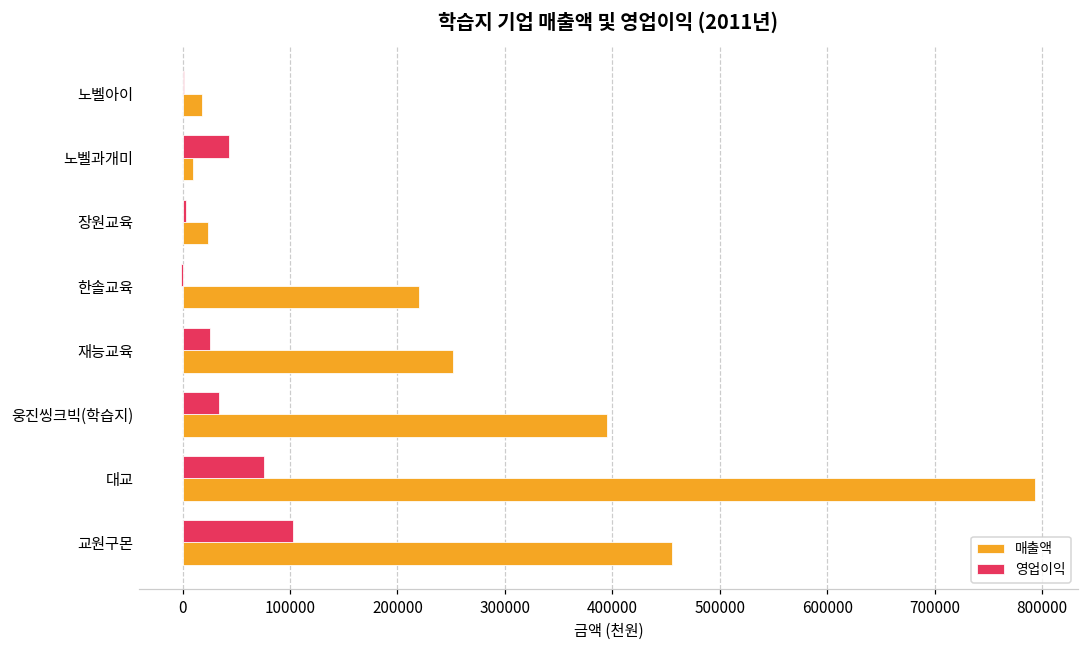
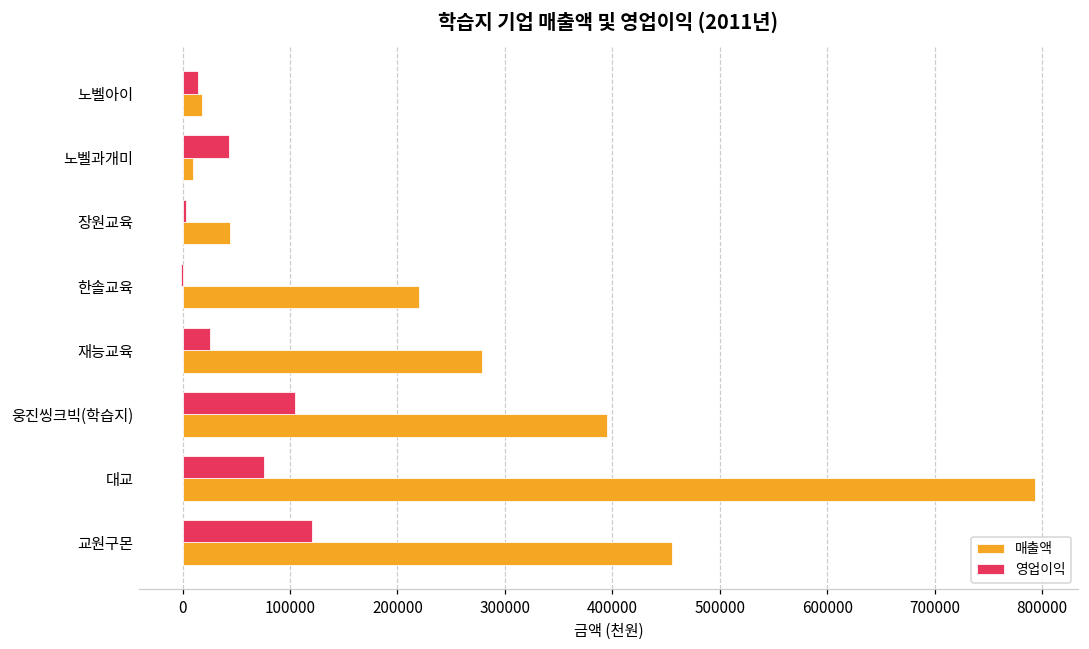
  {
    "매출액": {
      "노벨아이": 20000,
      "노벨과개미": 10000,
-     "장원교육": 20000,
+     "장원교육": 40000,
      "한솔교육": 220000,
-     "재능교육": 250000,
+     "재능교육": 280000,
      "웅진씽크빅(학습지)": 390000,
      "대교": 790000,
      "교원구몬": 460000
    },
    "영업이익": {
-     "노벨아이": 0,
+     "노벨아이": 10000,
      "노벨과개미": 40000,
      "장원교육": 0,
      "재능교육": 30000,
-     "웅진씽크빅(학습지)": 30000,
+     "웅진씽크빅(학습지)": 100000,
      "대교": 80000,
-     "교원구몬": 100000
+     "교원구몬": 120000
    }
  }
